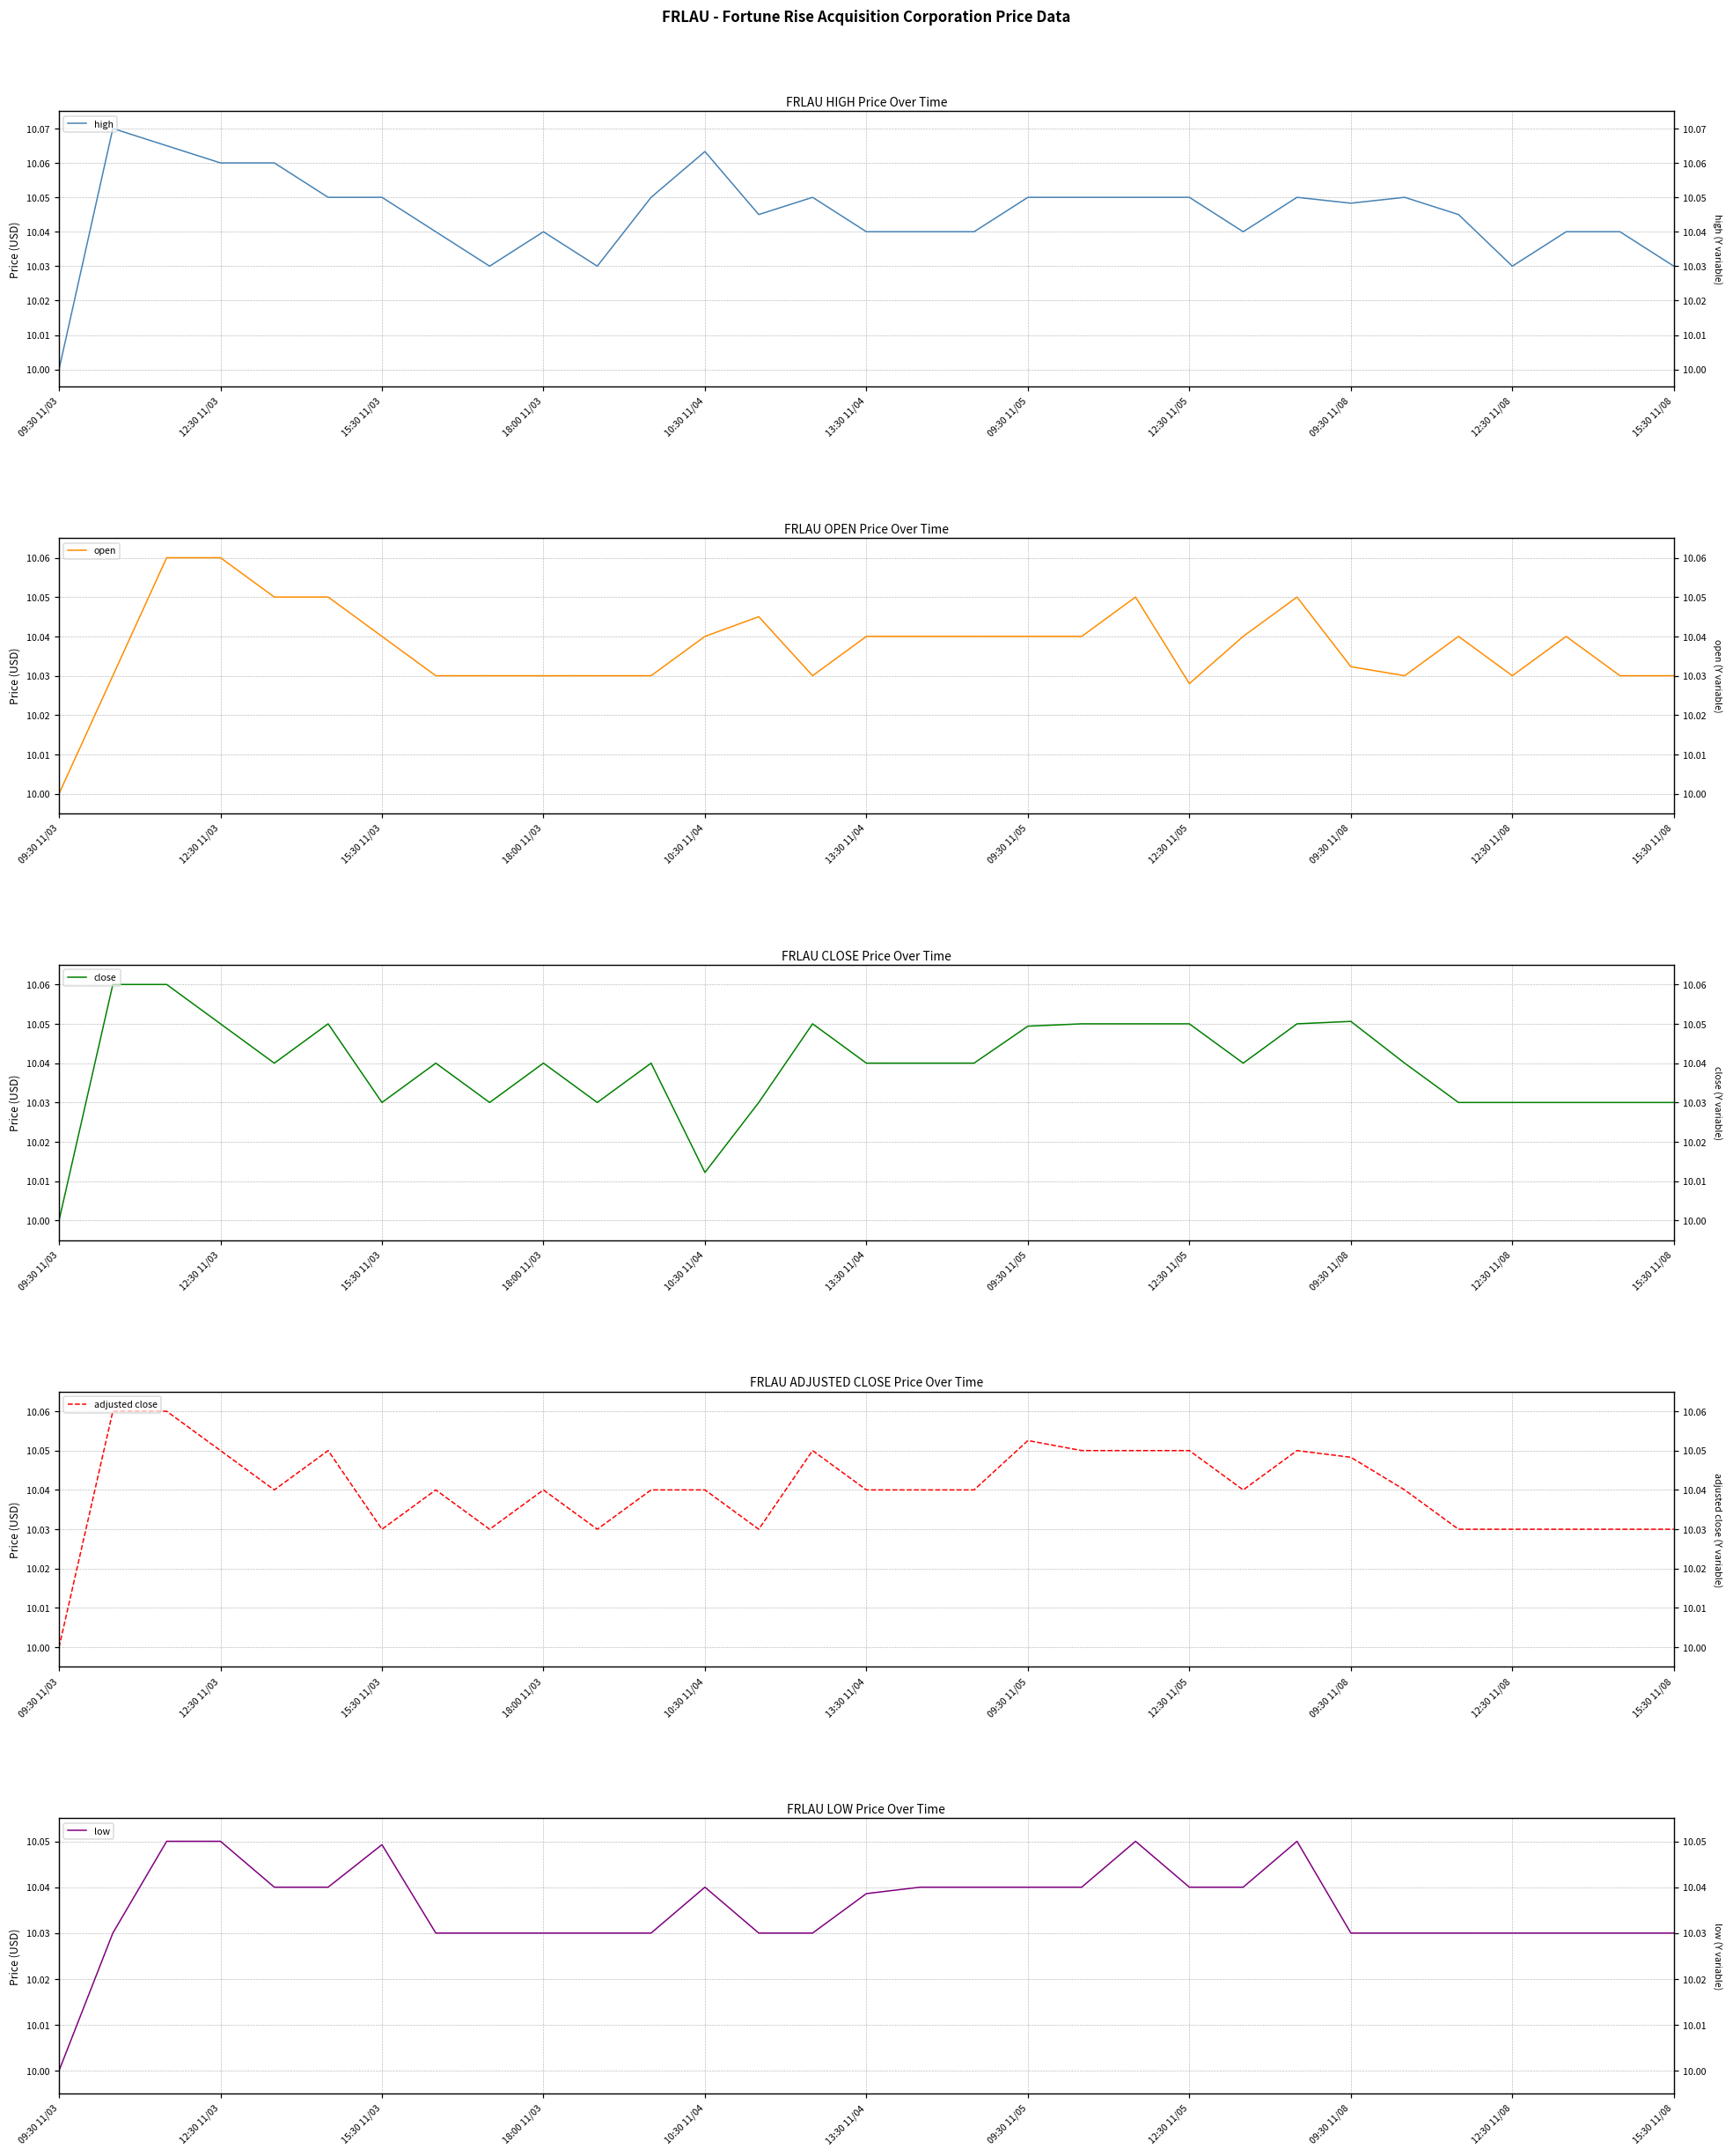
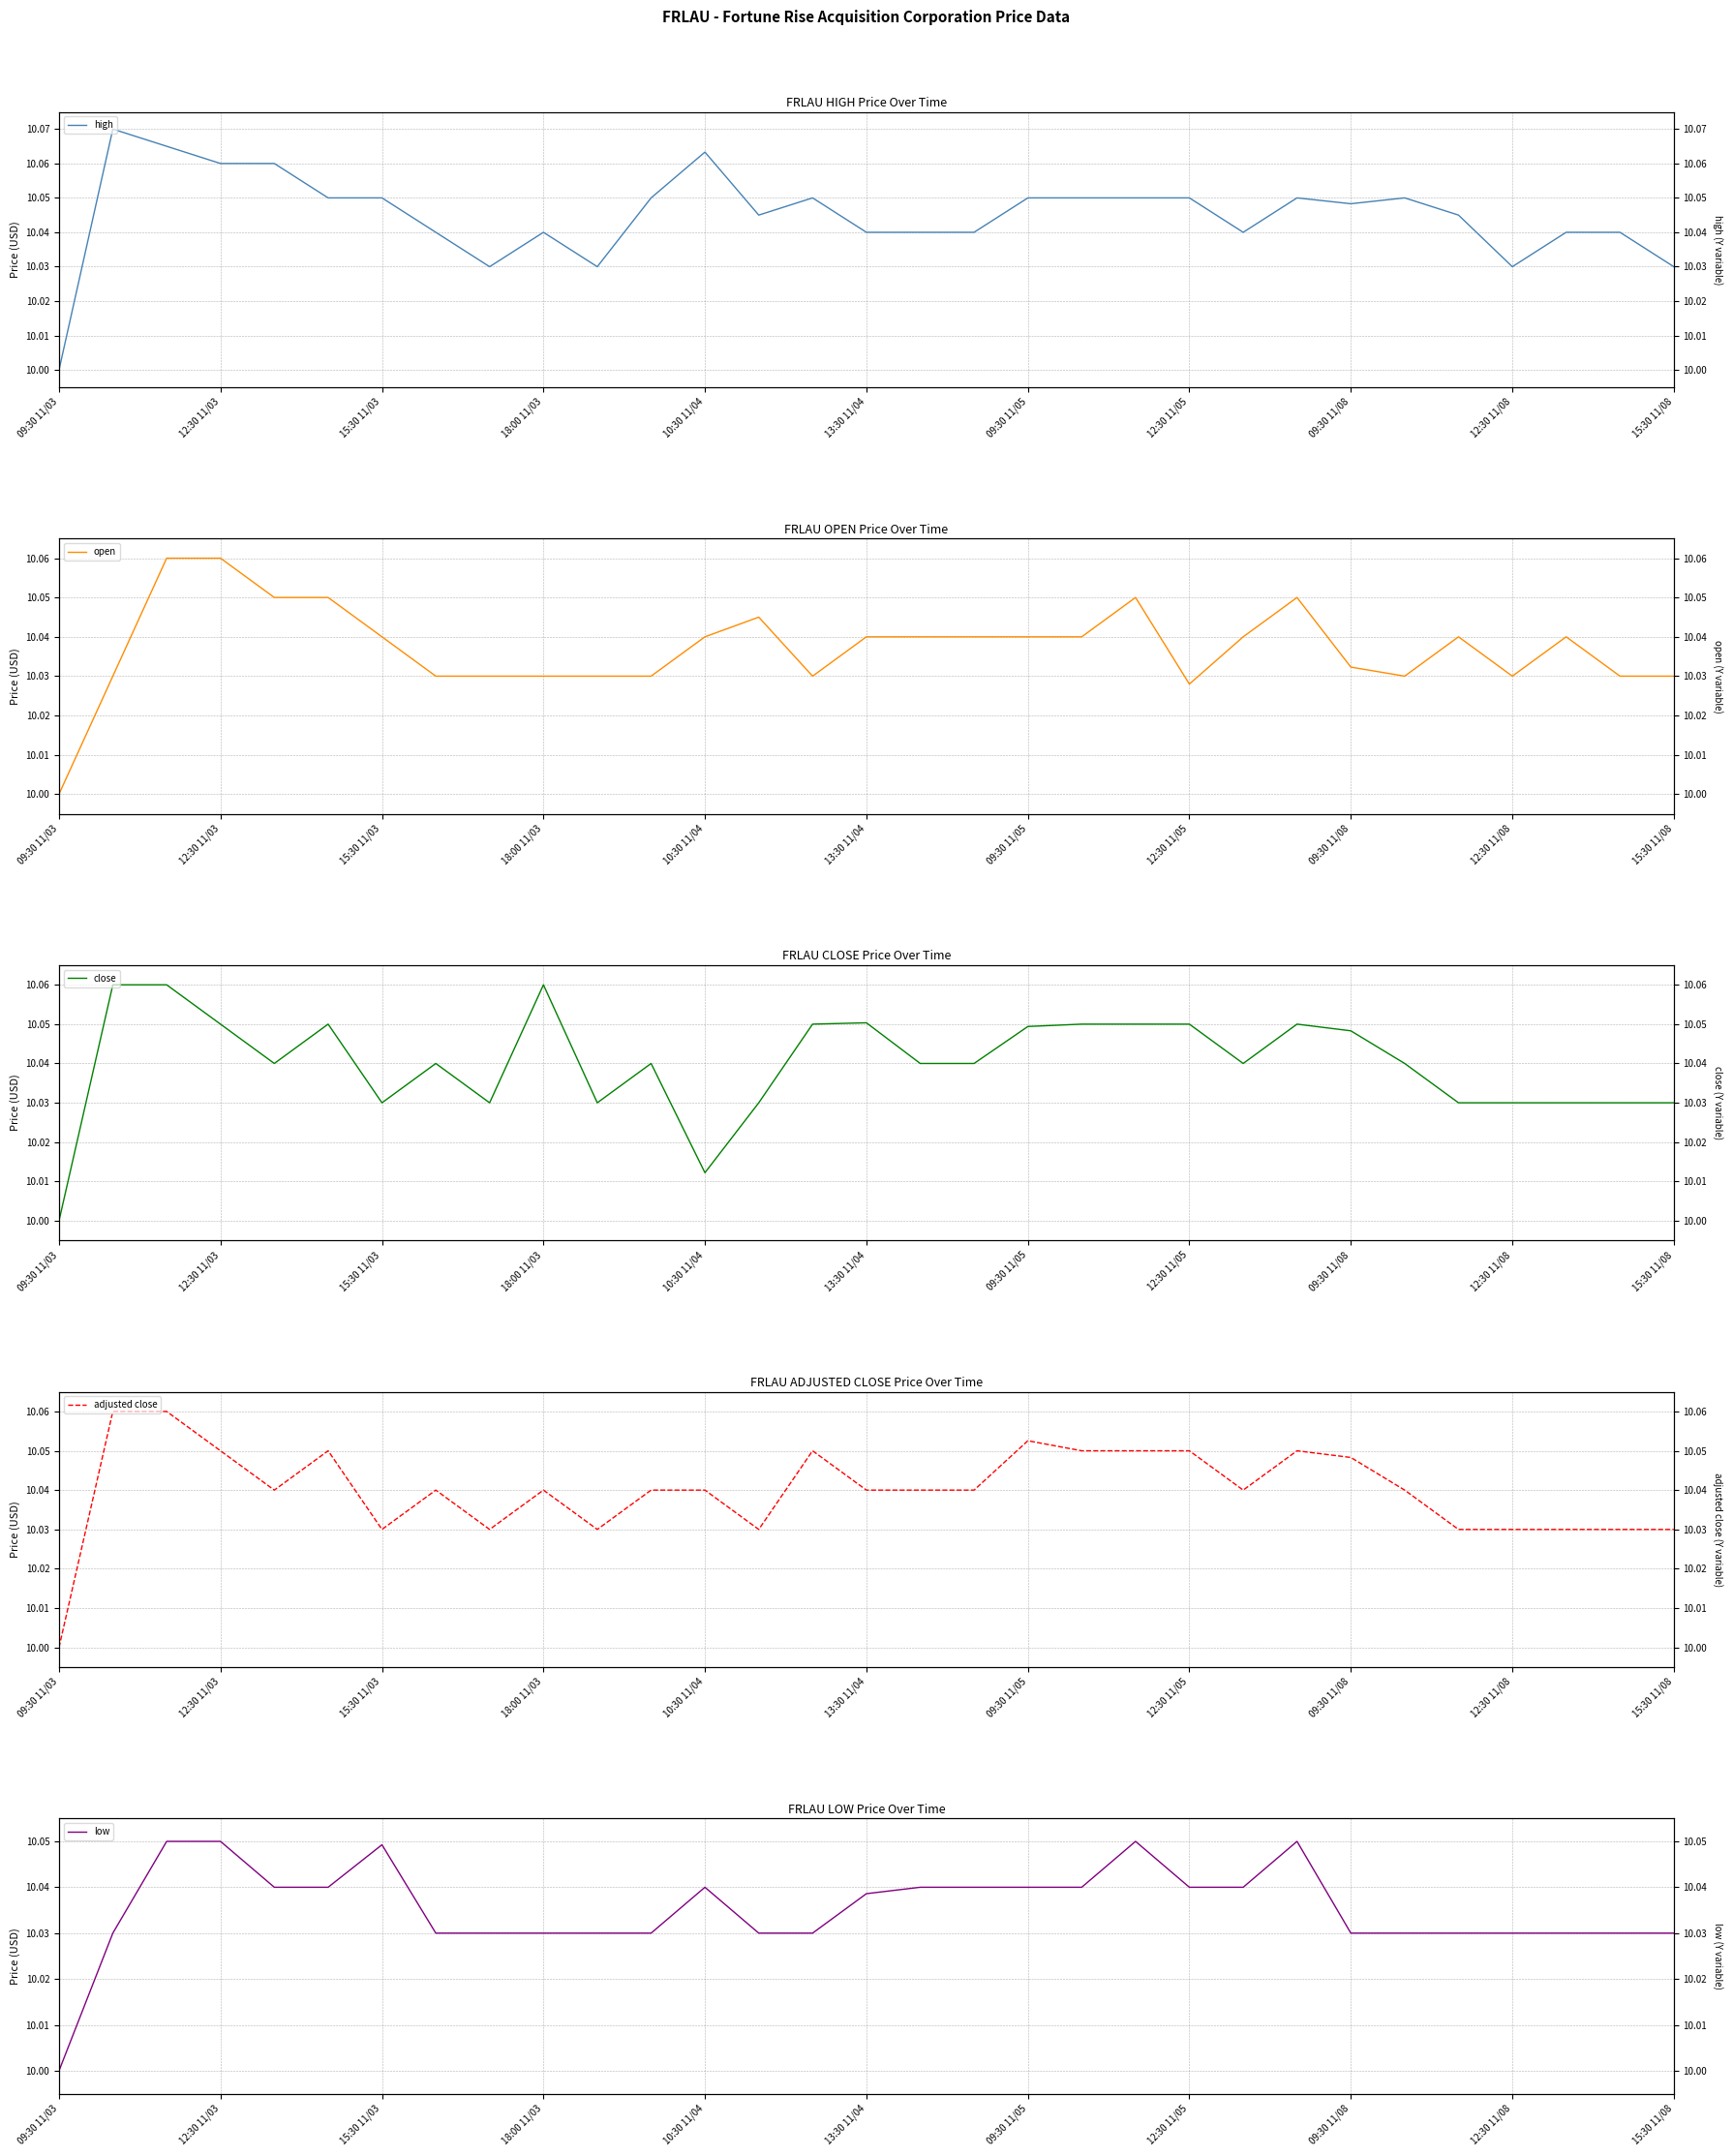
  {
    "FRLAU HIGH Price Over Time": {
      "09:30 11/03": 10.000,
      "12:30 11/03": 10.060,
      "15:30 11/03": 10.050,
      "18:00 11/03": 10.040,
      "10:30 11/04": 10.063,
      "13:30 11/04": 10.040,
      "09:30 11/05": 10.050,
      "12:30 11/05": 10.050,
      "09:30 11/08": 10.048,
      "12:30 11/08": 10.030,
      "15:30 11/08": 10.030
    },
    "FRLAU OPEN Price Over Time": {
      "09:30 11/03": 10.000,
      "12:30 11/03": 10.060,
      "15:30 11/03": 10.040,
      "18:00 11/03": 10.030,
      "10:30 11/04": 10.040,
      "13:30 11/04": 10.040,
      "09:30 11/05": 10.040,
      "12:30 11/05": 10.028,
      "09:30 11/08": 10.032,
      "12:30 11/08": 10.030,
      "15:30 11/08": 10.030
    },
    "FRLAU CLOSE Price Over Time": {
      "09:30 11/03": 10.000,
      "12:30 11/03": 10.050,
      "15:30 11/03": 10.030,
-     "18:00 11/03": 10.04,
+     "18:00 11/03": 10.06,
      "10:30 11/04": 10.012,
-     "13:30 11/04": 10.040,
+     "13:30 11/04": 10.050,
      "09:30 11/05": 10.049,
      "12:30 11/05": 10.050,
-     "09:30 11/08": 10.051,
+     "09:30 11/08": 10.048,
      "12:30 11/08": 10.030,
      "15:30 11/08": 10.030
    },
    "FRLAU ADJUSTED CLOSE Price Over Time": {
      "09:30 11/03": 10.000,
      "12:30 11/03": 10.050,
      "15:30 11/03": 10.030,
      "18:00 11/03": 10.040,
      "10:30 11/04": 10.040,
      "13:30 11/04": 10.040,
      "09:30 11/05": 10.053,
      "12:30 11/05": 10.050,
      "09:30 11/08": 10.048,
      "12:30 11/08": 10.030,
      "15:30 11/08": 10.030
    },
    "FRLAU LOW Price Over Time": {
      "09:30 11/03": 10.000,
      "12:30 11/03": 10.050,
      "15:30 11/03": 10.049,
      "18:00 11/03": 10.030,
      "10:30 11/04": 10.040,
      "13:30 11/04": 10.039,
      "09:30 11/05": 10.040,
      "12:30 11/05": 10.040,
      "09:30 11/08": 10.030,
      "12:30 11/08": 10.030,
      "15:30 11/08": 10.030
    }
  }
